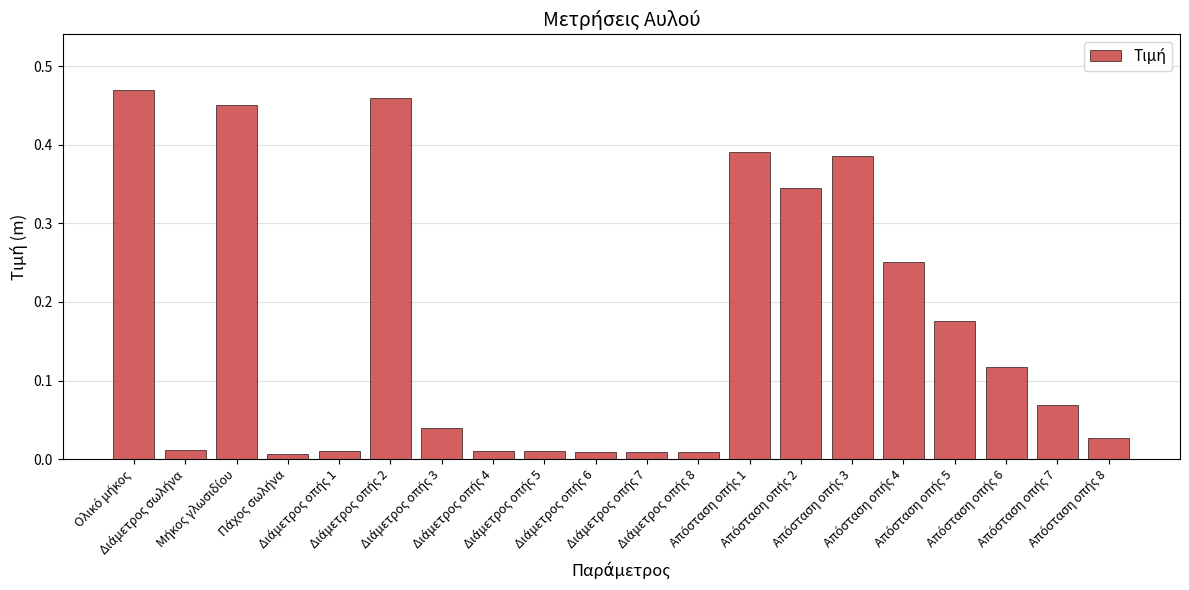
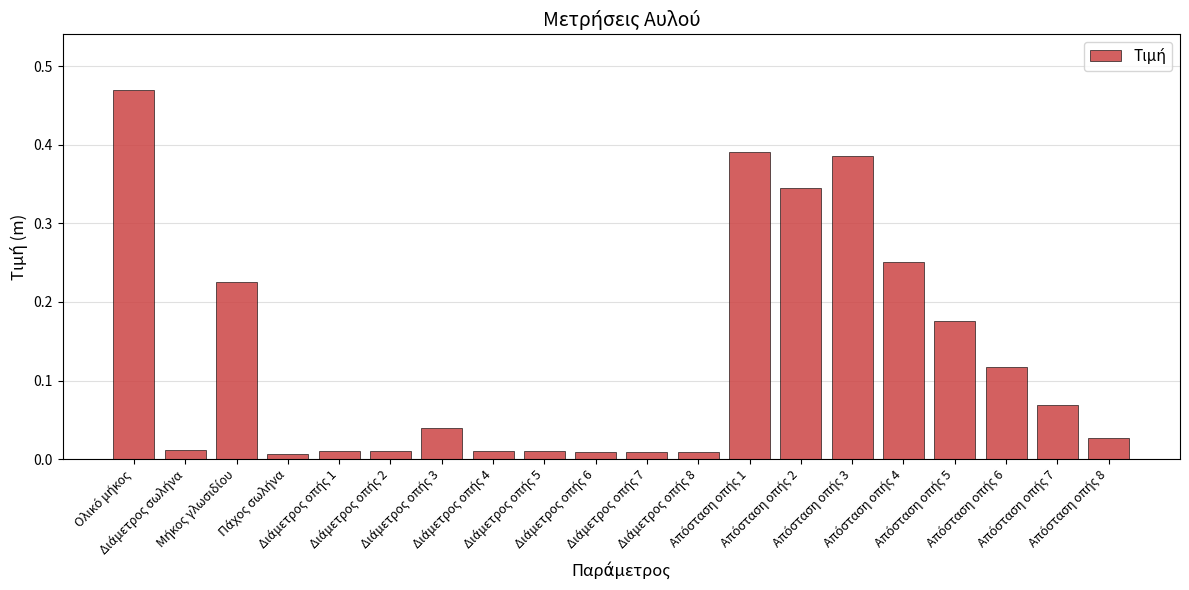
  {
    "Ολικό μήκος": 0.47,
    "Διάμετρος σωλήνα": 0.01,
-   "Μήκος γλωσιδίου": 0.45,
+   "Μήκος γλωσιδίου": 0.23,
    "Πάχος σωλήνα": 0.01,
    "Διάμετρος οπής 1": 0.01,
-   "Διάμετρος οπής 2": 0.46,
+   "Διάμετρος οπής 2": 0.01,
    "Διάμετρος οπής 3": 0.04,
    "Διάμετρος οπής 4": 0.01,
    "Διάμετρος οπής 5": 0.01,
    "Διάμετρος οπής 6": 0.01,
    "Διάμετρος οπής 7": 0.01,
    "Διάμετρος οπής 8": 0.01,
    "Απόσταση οπής 1": 0.39,
    "Απόσταση οπής 2": 0.35,
    "Απόσταση οπής 3": 0.39,
    "Απόσταση οπής 4": 0.25,
    "Απόσταση οπής 5": 0.18,
    "Απόσταση οπής 6": 0.12,
    "Απόσταση οπής 7": 0.07,
    "Απόσταση οπής 8": 0.03
  }
